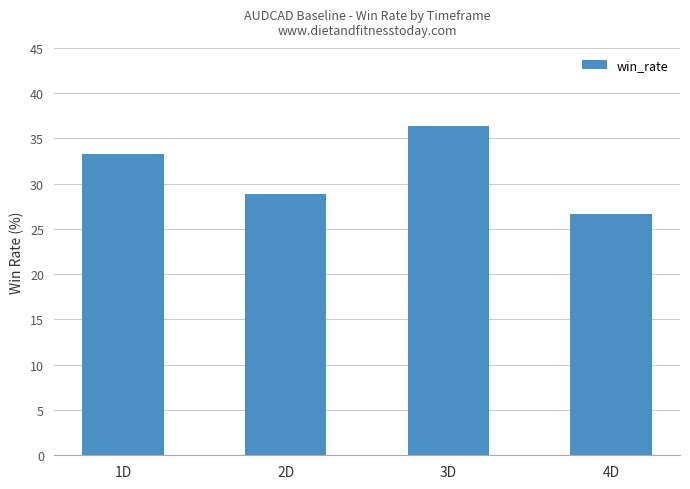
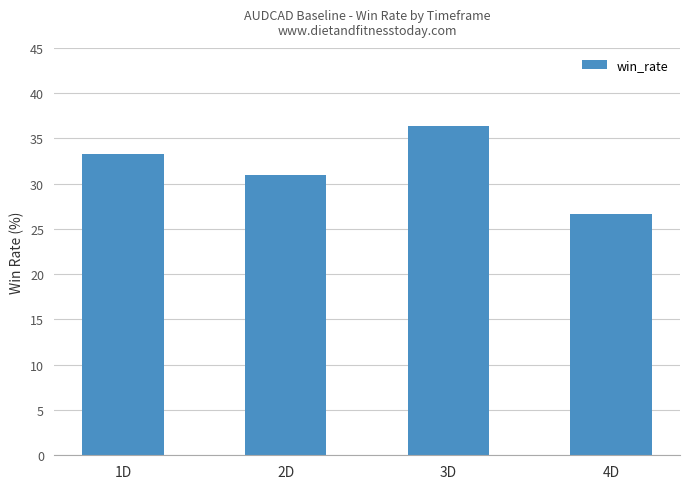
  {
    "1D": 33,
-   "2D": 29,
+   "2D": 31,
    "3D": 36,
    "4D": 27
  }
